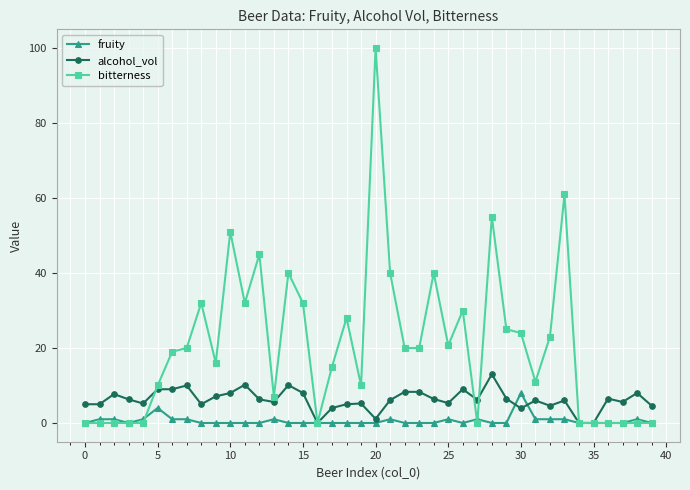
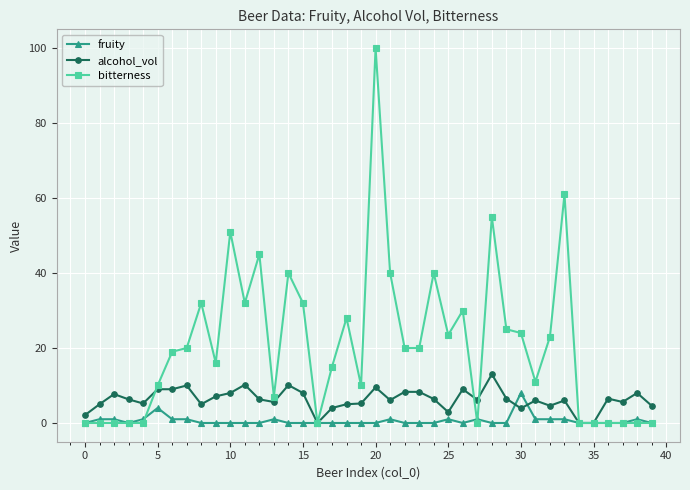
  {
    "fruity": {
      "5": 4,
      "10": 0,
      "15": 0,
      "20": 0,
      "25": 1,
      "30": 8
    },
    "alcohol_vol": {
-     "0": 5,
+     "0": 2,
      "5": 9,
      "10": 8,
      "15": 8,
-     "20": 1,
-     "25": 5,
+     "20": 10,
+     "25": 3,
      "30": 4
    },
    "bitterness": {
      "5": 10,
      "10": 51,
      "15": 32,
      "20": 100,
-     "25": 21,
+     "25": 24,
      "30": 24
    }
  }
